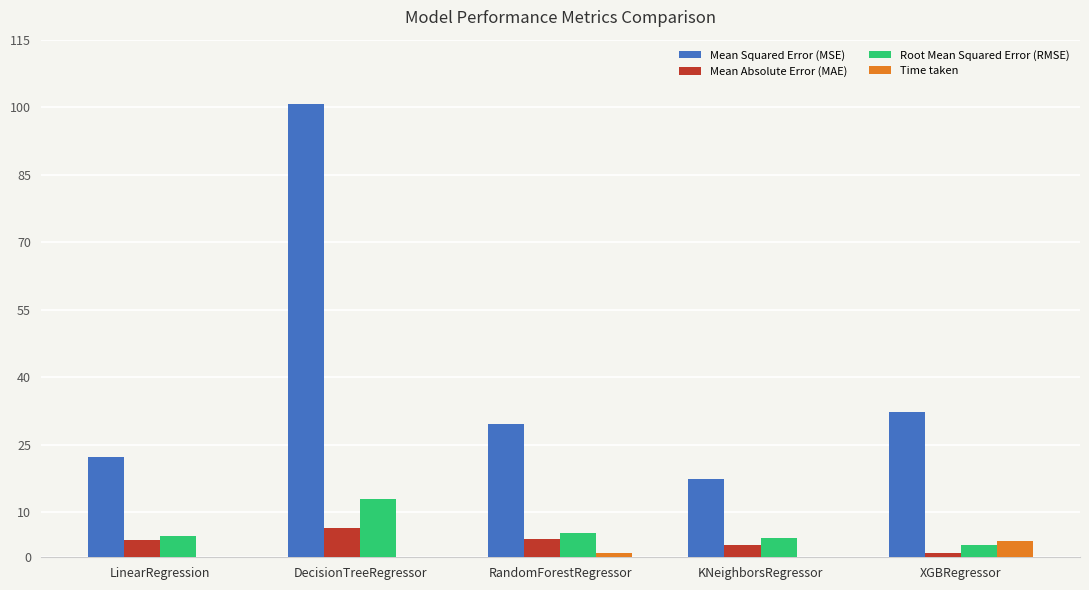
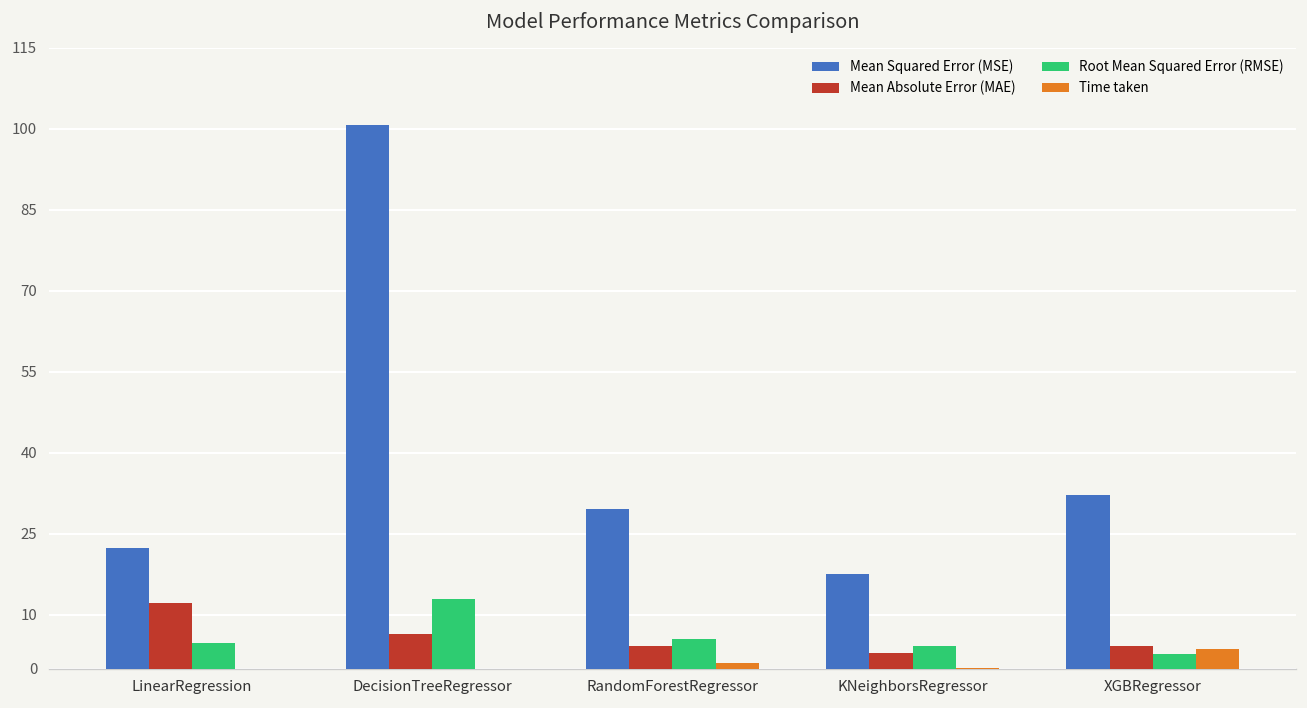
  {
    "Mean Squared Error (MSE)": {
      "LinearRegression": 22,
      "DecisionTreeRegressor": 101,
      "RandomForestRegressor": 30,
      "KNeighborsRegressor": 17,
      "XGBRegressor": 32
    },
    "Mean Absolute Error (MAE)": {
-     "LinearRegression": 4,
+     "LinearRegression": 12,
      "DecisionTreeRegressor": 6,
      "RandomForestRegressor": 4,
      "KNeighborsRegressor": 3,
-     "XGBRegressor": 1
+     "XGBRegressor": 4
    },
    "Root Mean Squared Error (RMSE)": {
      "LinearRegression": 5,
      "DecisionTreeRegressor": 13,
      "RandomForestRegressor": 5,
      "KNeighborsRegressor": 4,
      "XGBRegressor": 3
    },
    "Time taken": {
      "RandomForestRegressor": 1,
      "XGBRegressor": 4
    }
  }
